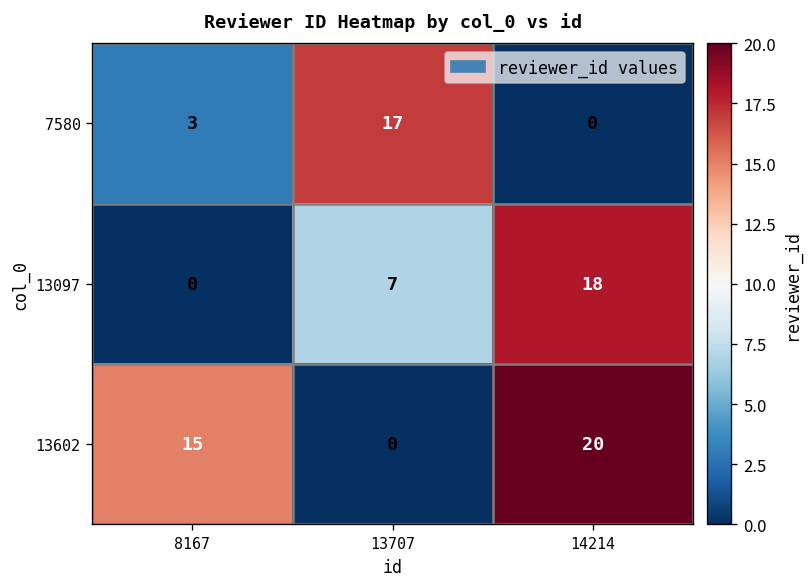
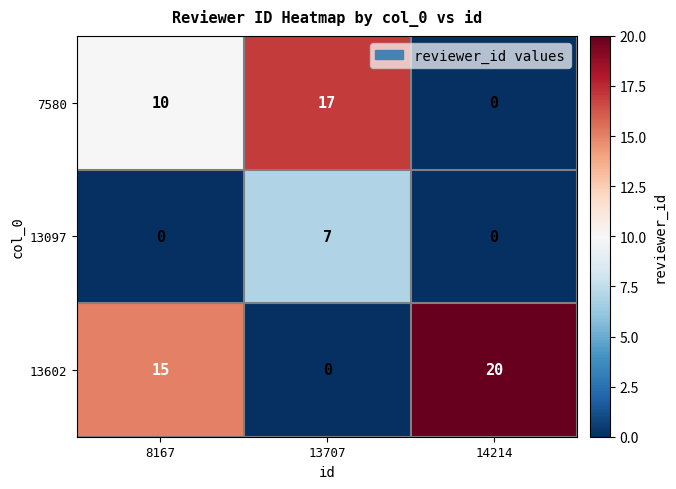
  {
    "7580": {
-     "8167": 3,
+     "8167": 10,
      "13707": 17,
      "14214": 0
    },
    "13097": {
      "8167": 0,
      "13707": 7,
-     "14214": 18
+     "14214": 0
    },
    "13602": {
      "8167": 15,
      "13707": 0,
      "14214": 20
    }
  }
